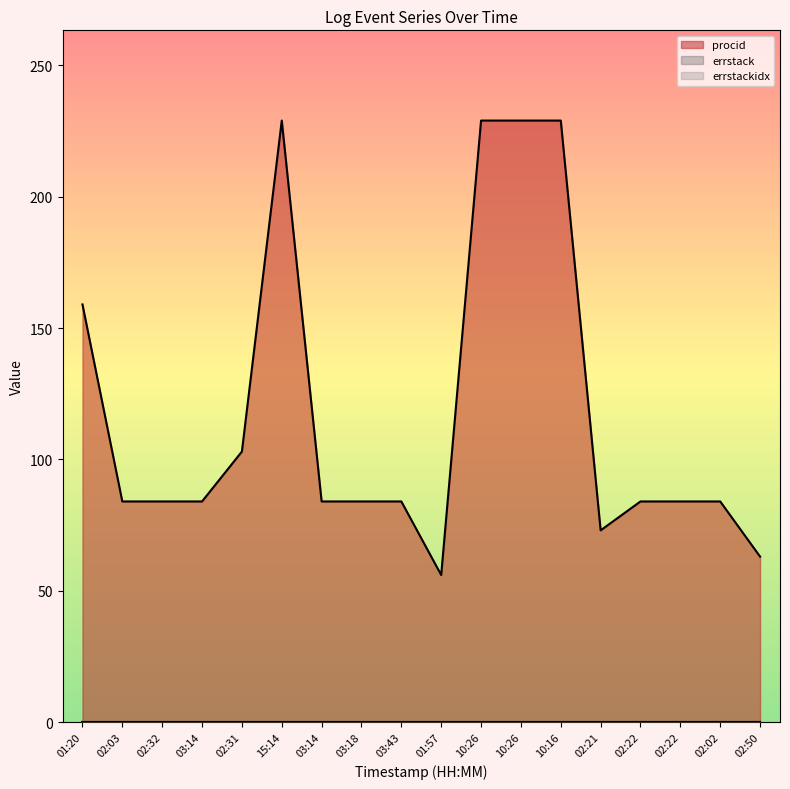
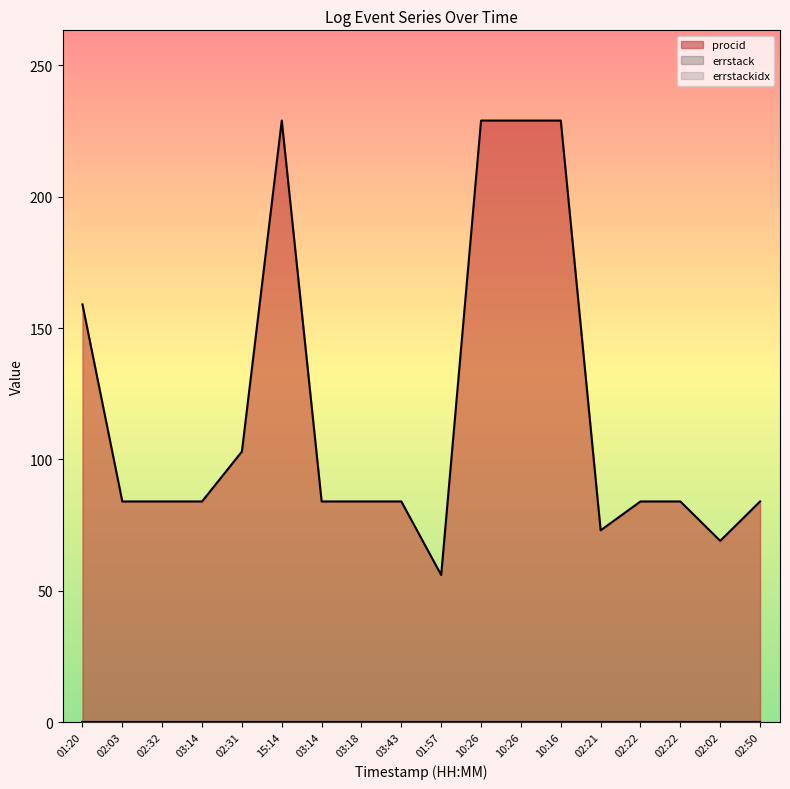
  {
    "procid": {
      "01:20": 159,
      "02:03": 84,
      "02:32": 84,
      "02:31": 103,
      "15:14": 229,
      "03:18": 84,
      "03:43": 84,
      "01:57": 56,
      "10:16": 229,
      "02:21": 73,
-     "02:02": 84,
-     "02:50": 63
+     "02:02": 69,
+     "02:50": 84
    },
    "errstackidx": {
      "01:20": 0,
      "02:03": 0,
      "02:32": 0,
      "02:31": 0,
      "15:14": 0,
      "03:18": 0,
      "03:43": 0,
      "01:57": 0,
      "10:16": 0,
      "02:21": 0,
      "02:02": 0,
      "02:50": 0
    }
  }
